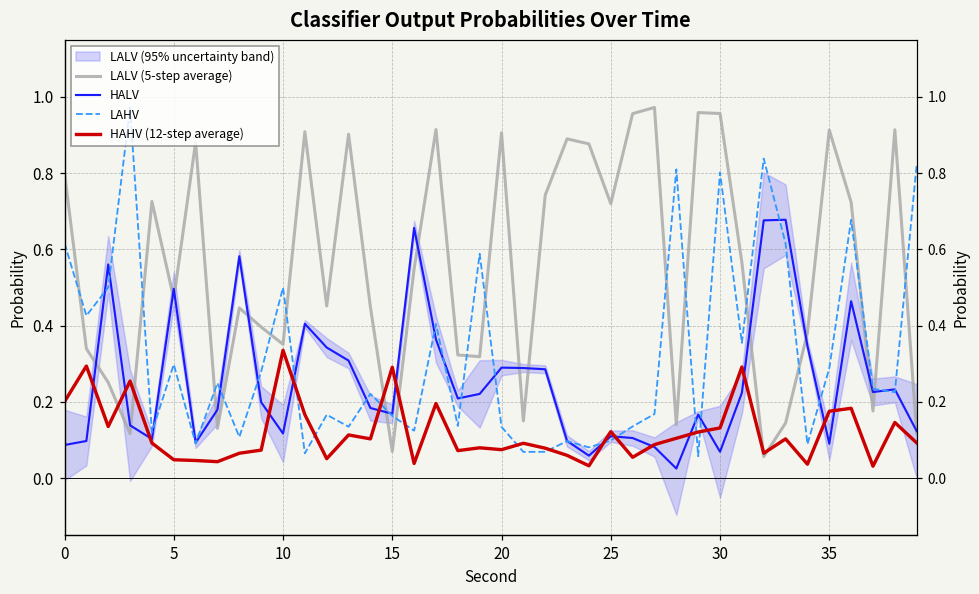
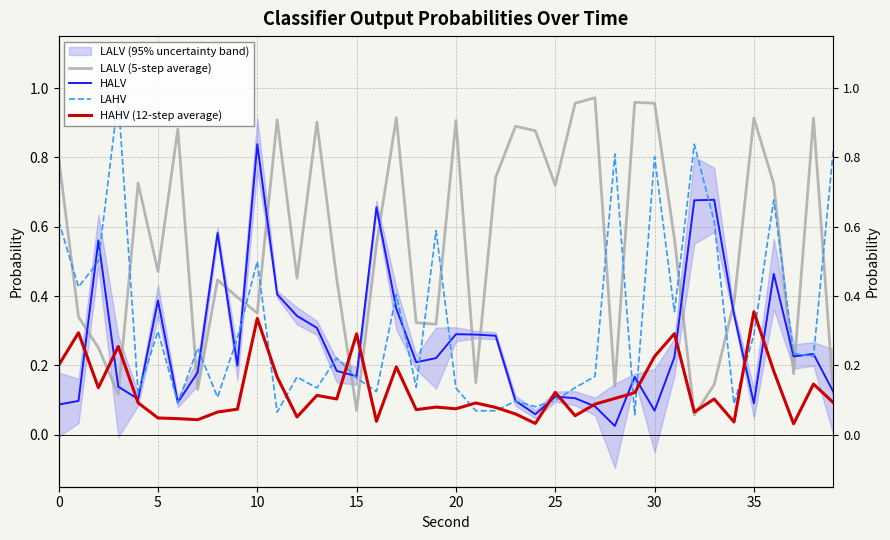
  {
    "LALV (5-step average)": {
      "0": 0.80,
      "5": 0.47,
      "10": 0.35,
      "15": 0.07,
      "20": 0.91,
      "25": 0.72,
      "30": 0.96,
      "35": 0.91
    },
    "HALV": {
      "0": 0.09,
-     "5": 0.50,
-     "10": 0.12,
+     "5": 0.39,
+     "10": 0.84,
      "20": 0.29,
      "25": 0.11,
      "30": 0.07,
      "35": 0.09
    },
    "LAHV": {
      "0": 0.62,
      "5": 0.30,
      "10": 0.50,
      "20": 0.13,
      "25": 0.10,
      "30": 0.80,
      "35": 0.29
    },
    "HAHV (12-step average)": {
      "0": 0.20,
      "5": 0.05,
      "10": 0.34,
      "15": 0.29,
      "20": 0.07,
-     "30": 0.13,
-     "35": 0.18
+     "30": 0.23,
+     "35": 0.35
    }
  }
